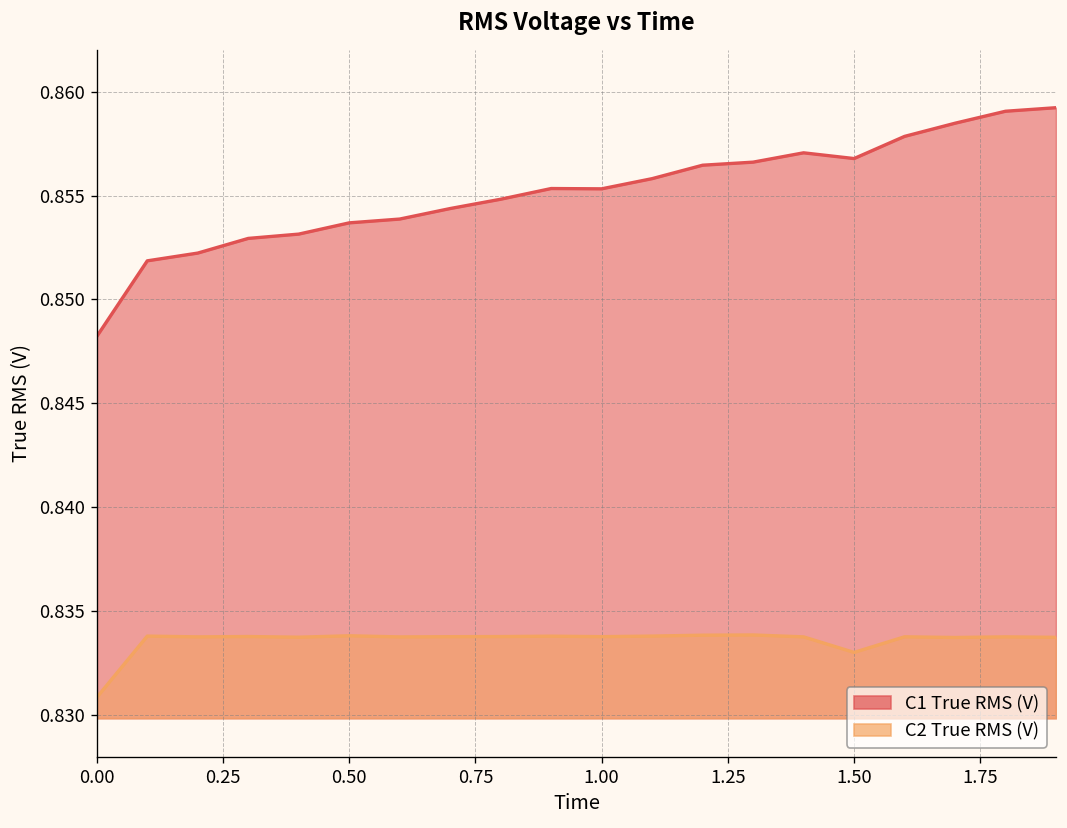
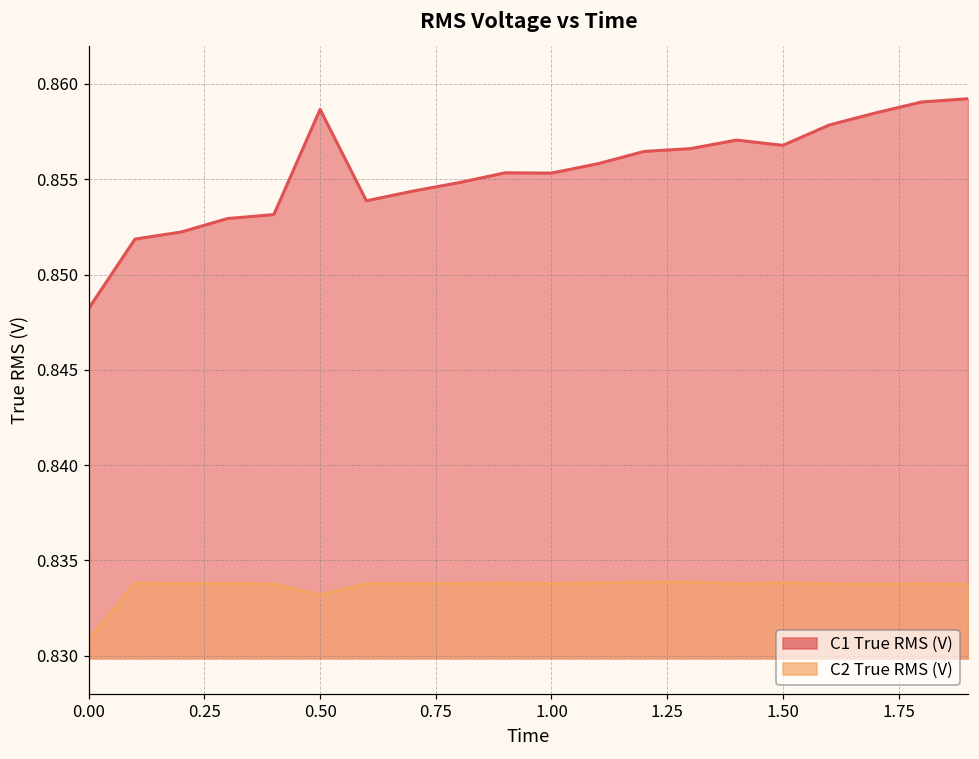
  {
    "C1 True RMS (V)": {
      "0.00": 0.8482,
-     "0.50": 0.8537,
+     "0.50": 0.8587,
      "1.00": 0.8553,
      "1.50": 0.8568
    },
    "C2 True RMS (V)": {
      "0.00": 0.8309,
-     "0.50": 0.8338,
+     "0.50": 0.8332,
      "1.00": 0.8338,
-     "1.50": 0.8330
+     "1.50": 0.8338
    }
  }
